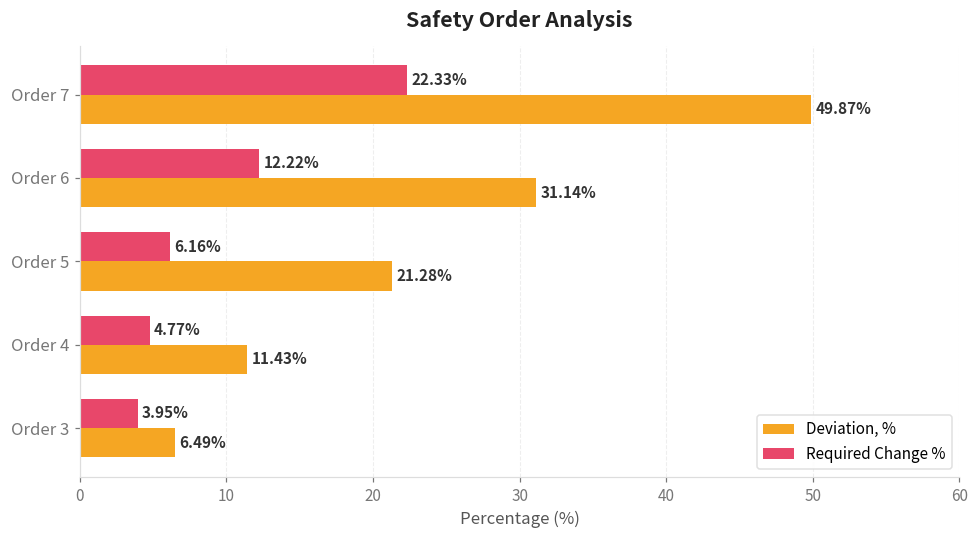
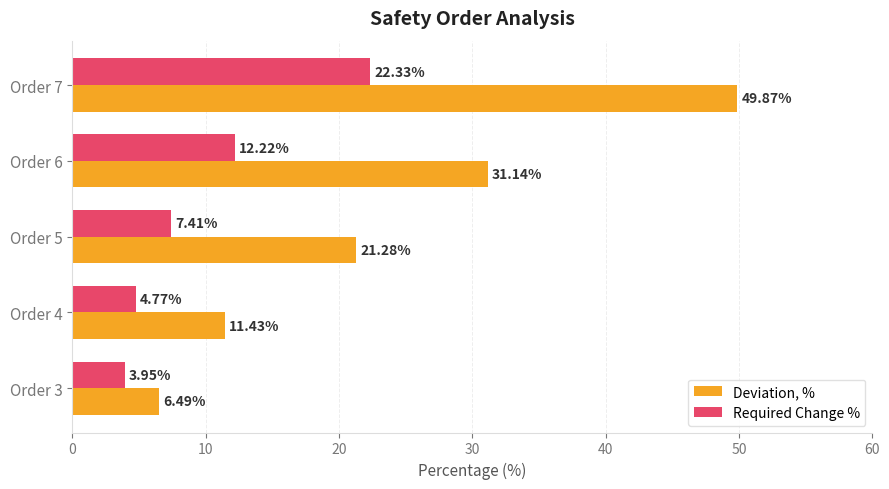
  {
    "Deviation, %": {
      "Order 7": "49.87%",
      "Order 6": "31.14%",
      "Order 5": "21.28%",
      "Order 4": "11.43%",
      "Order 3": "6.49%"
    },
    "Required Change %": {
      "Order 7": "22.33%",
      "Order 6": "12.22%",
-     "Order 5": "6.16%",
+     "Order 5": "7.41%",
      "Order 4": "4.77%",
      "Order 3": "3.95%"
    }
  }
